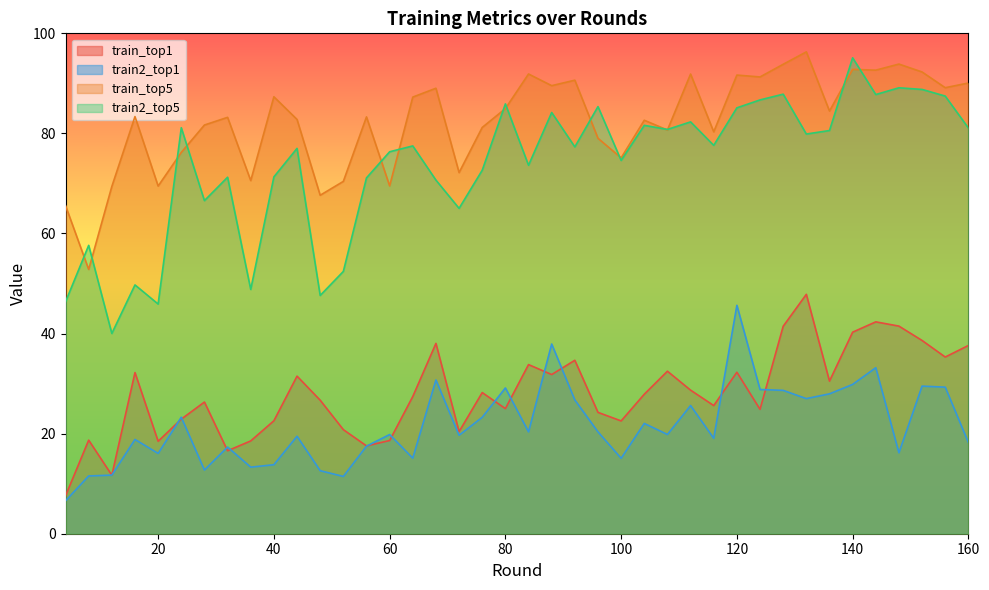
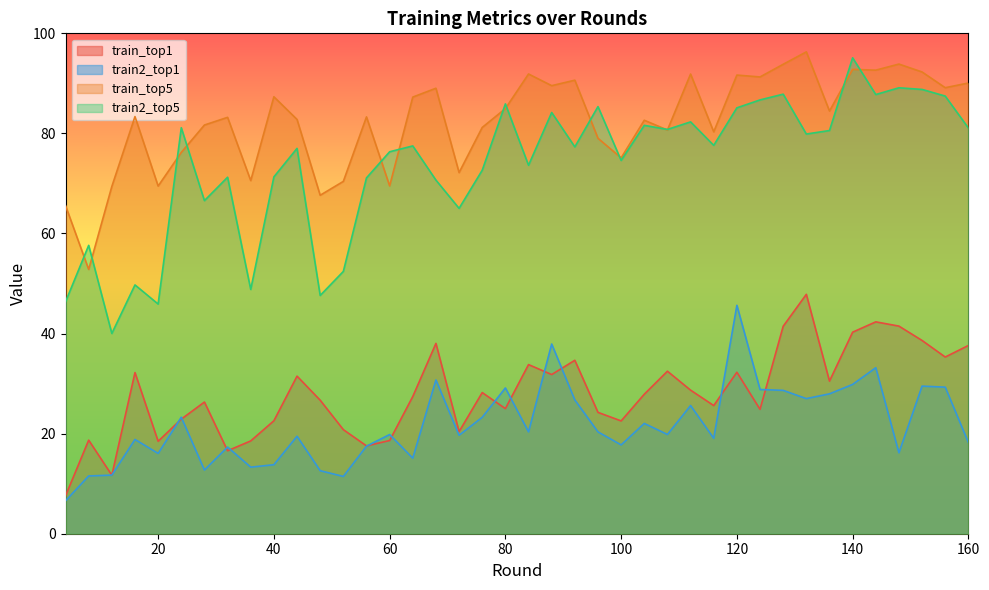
  {
    "train2_top1": {
      "20": 16,
      "40": 14,
      "60": 20,
      "80": 29,
-     "100": 15,
+     "100": 18,
      "120": 46,
      "140": 30,
      "160": 18
    },
    "train2_top5": {
      "20": 46,
      "40": 71,
      "60": 76,
      "80": 86,
      "120": 85,
      "140": 95,
      "160": 81
    }
  }
